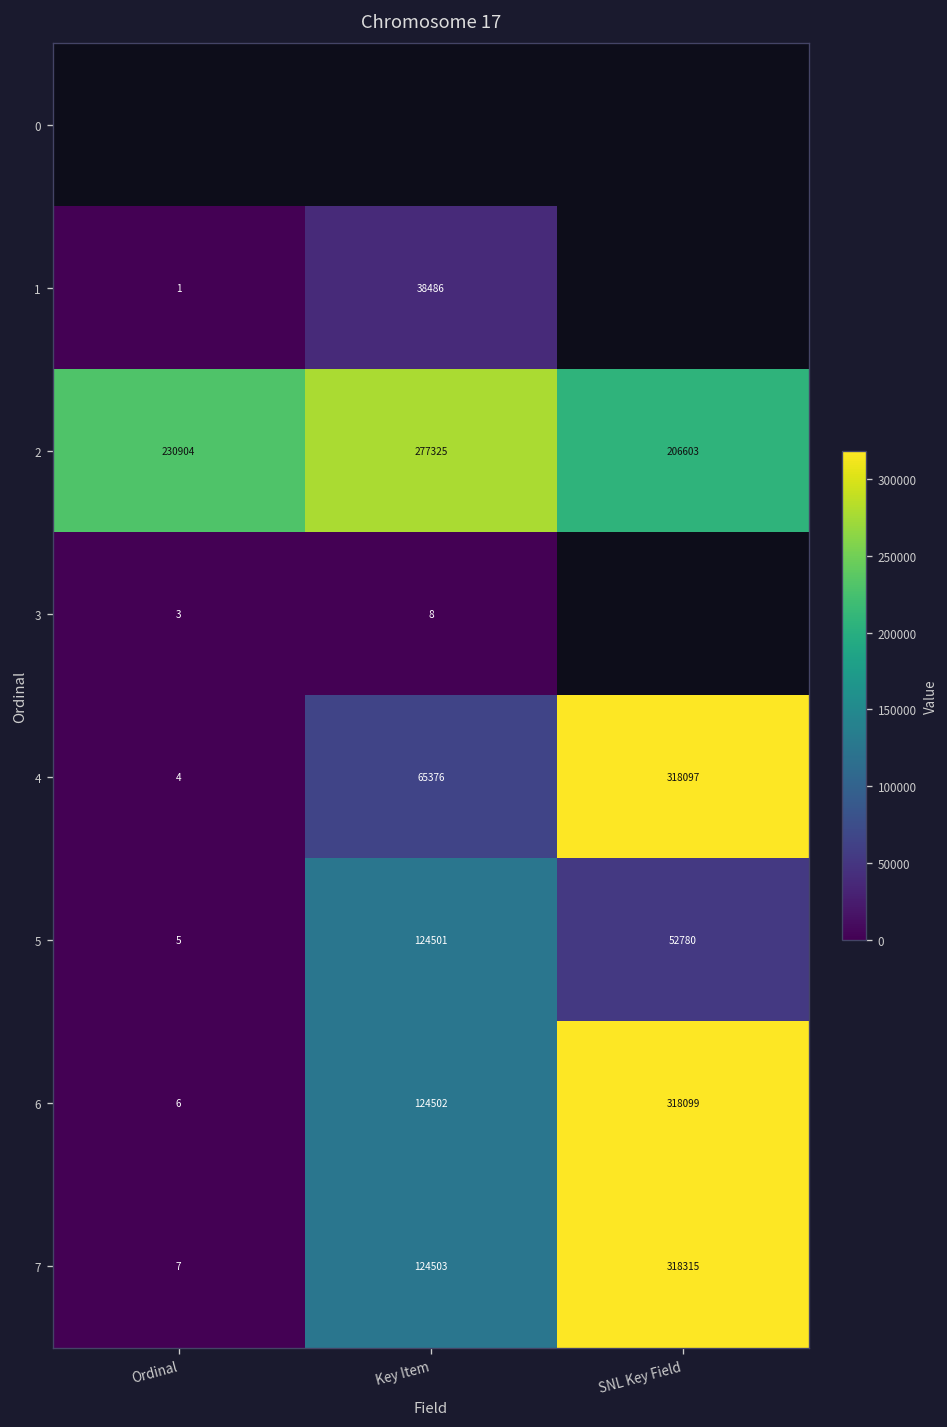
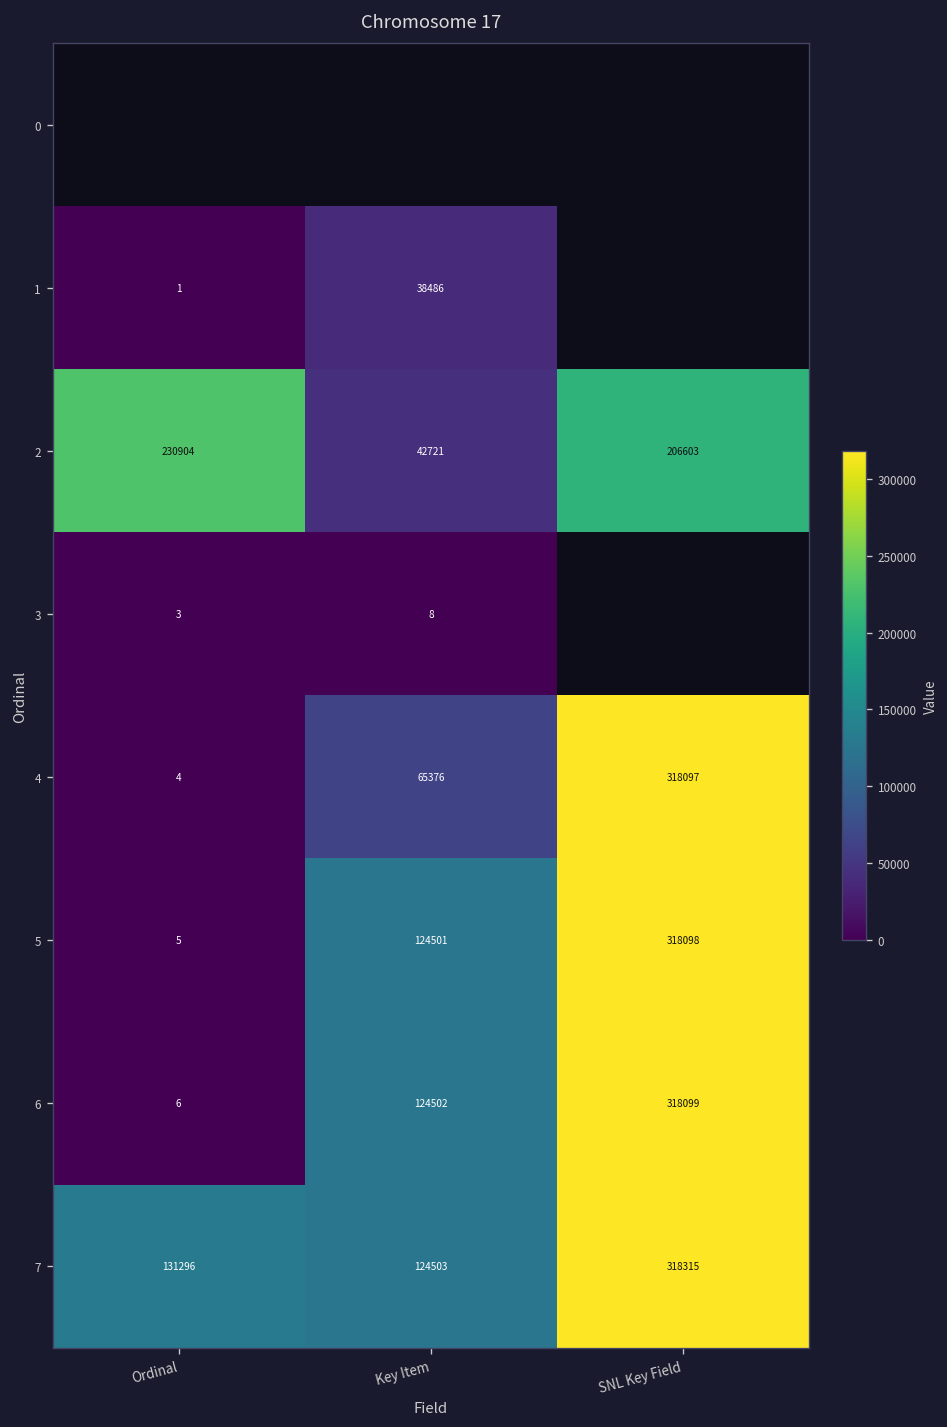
  {
    "1": {
      "Ordinal": 1,
      "Key Item": 38486
    },
    "2": {
      "Ordinal": 230904,
-     "Key Item": 277325,
+     "Key Item": 42721,
      "SNL Key Field": 206603
    },
    "3": {
      "Ordinal": 3,
      "Key Item": 8
    },
    "4": {
      "Ordinal": 4,
      "Key Item": 65376,
      "SNL Key Field": 318097
    },
    "5": {
      "Ordinal": 5,
      "Key Item": 124501,
-     "SNL Key Field": 52780
+     "SNL Key Field": 318098
    },
    "6": {
      "Ordinal": 6,
      "Key Item": 124502,
      "SNL Key Field": 318099
    },
    "7": {
-     "Ordinal": 7,
+     "Ordinal": 131296,
      "Key Item": 124503,
      "SNL Key Field": 318315
    }
  }
